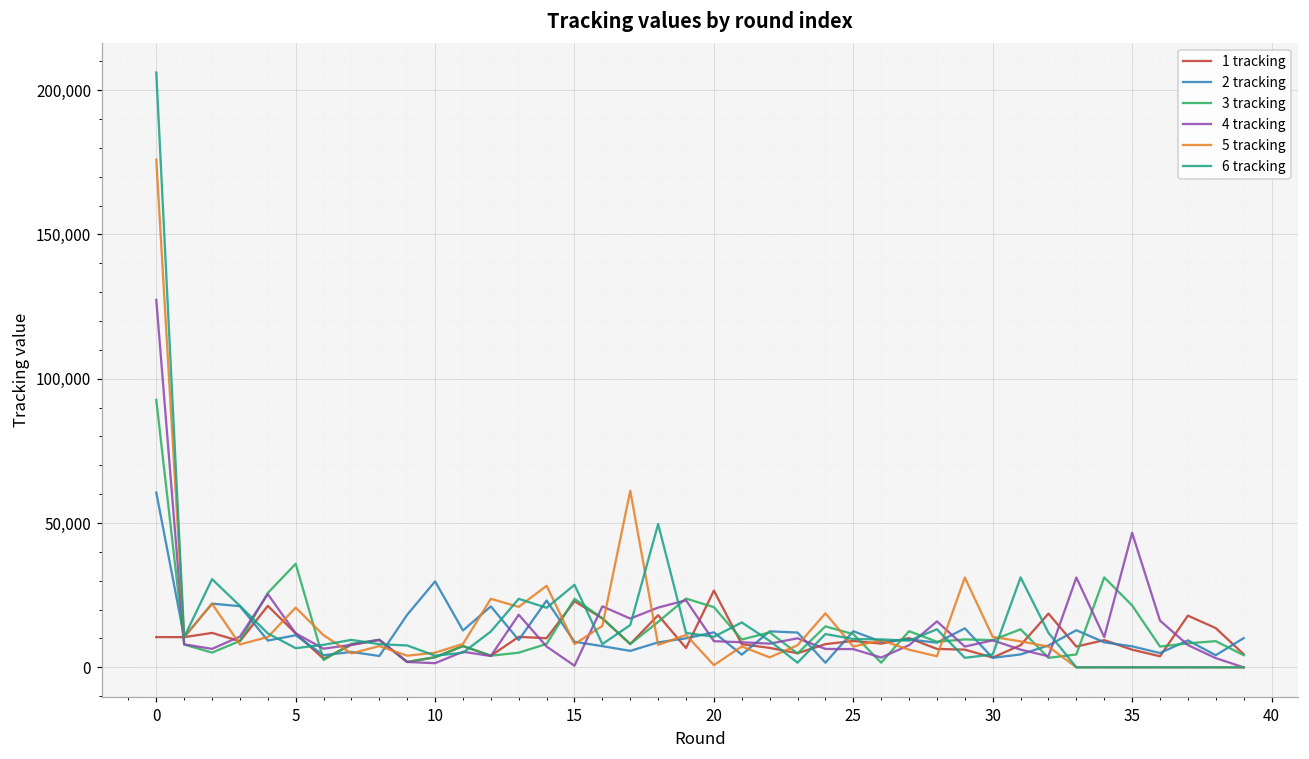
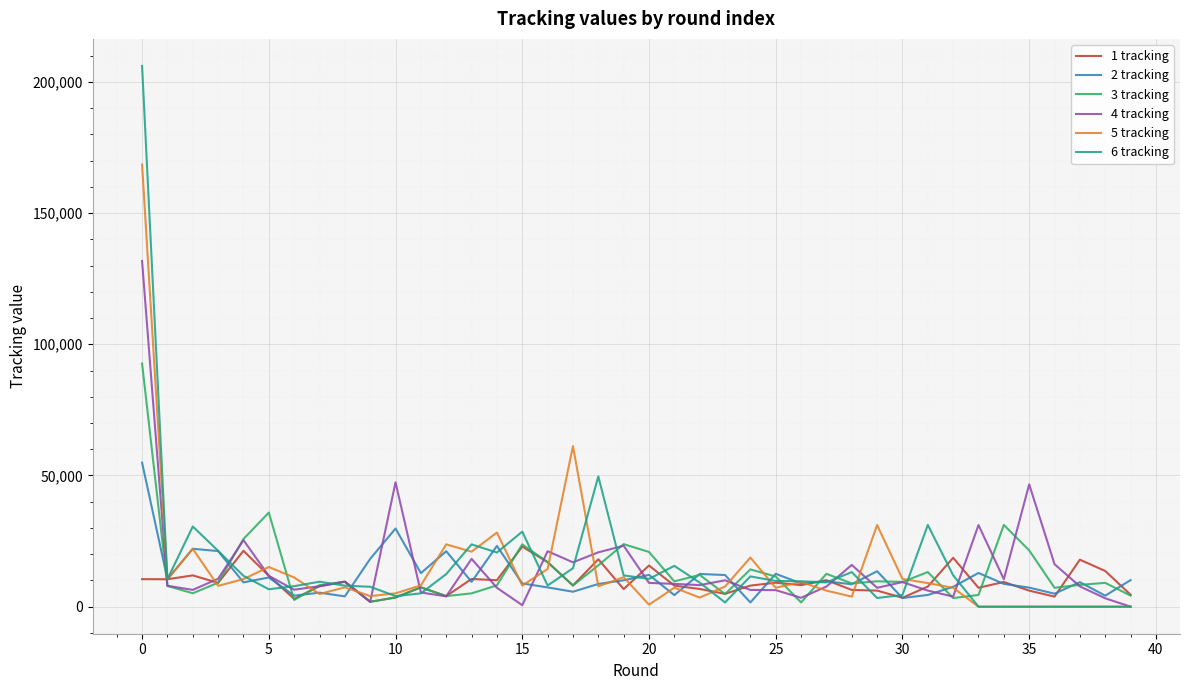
  {
    "1 tracking": {
      "0": "10,000",
-     "20": "27,000",
+     "20": "16,000",
      "35": "6,000"
    },
    "2 tracking": {
-     "0": "61,000",
+     "0": "55,000",
      "10": "30,000",
      "20": "12,000",
      "25": "13,000",
      "35": "7,000"
    },
    "4 tracking": {
-     "0": "127,000",
-     "10": "1,000",
+     "0": "132,000",
+     "10": "47,000",
      "15": "1,000",
      "20": "9,000",
      "35": "47,000"
    },
    "5 tracking": {
-     "0": "176,000",
-     "5": "21,000",
+     "0": "168,000",
+     "5": "15,000",
      "10": "5,000",
      "20": "1,000",
      "30": "11,000"
    }
  }
